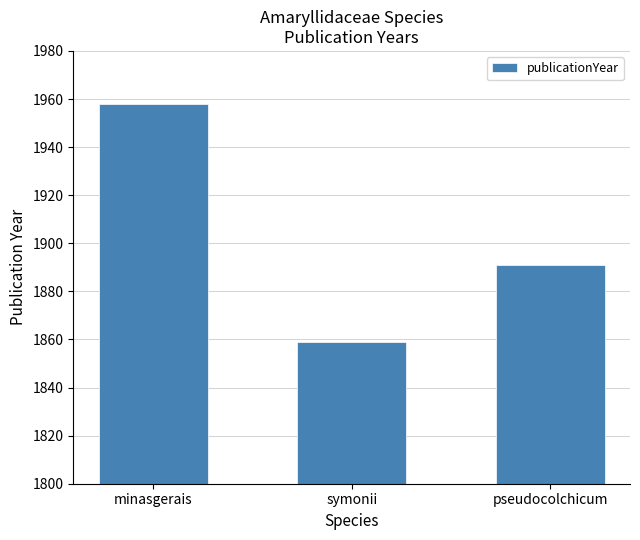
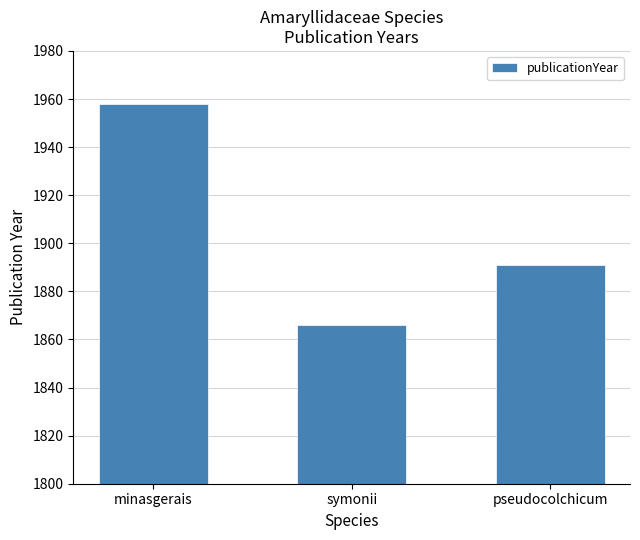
  {
    "minasgerais": 1958,
-   "symonii": 1859,
+   "symonii": 1866,
    "pseudocolchicum": 1891
  }
